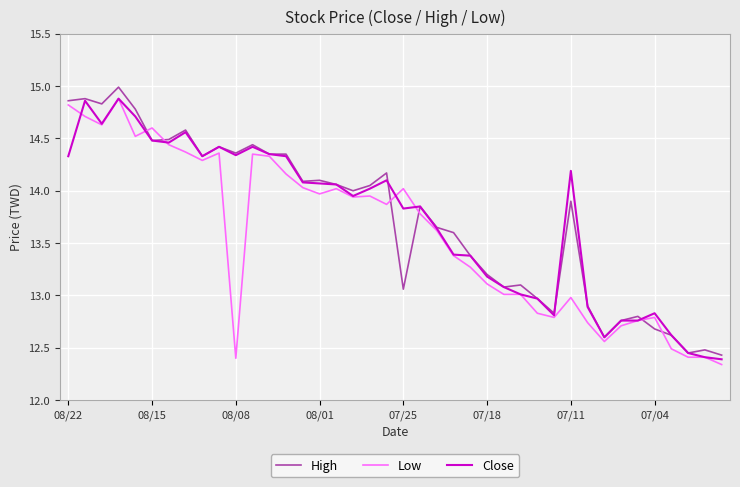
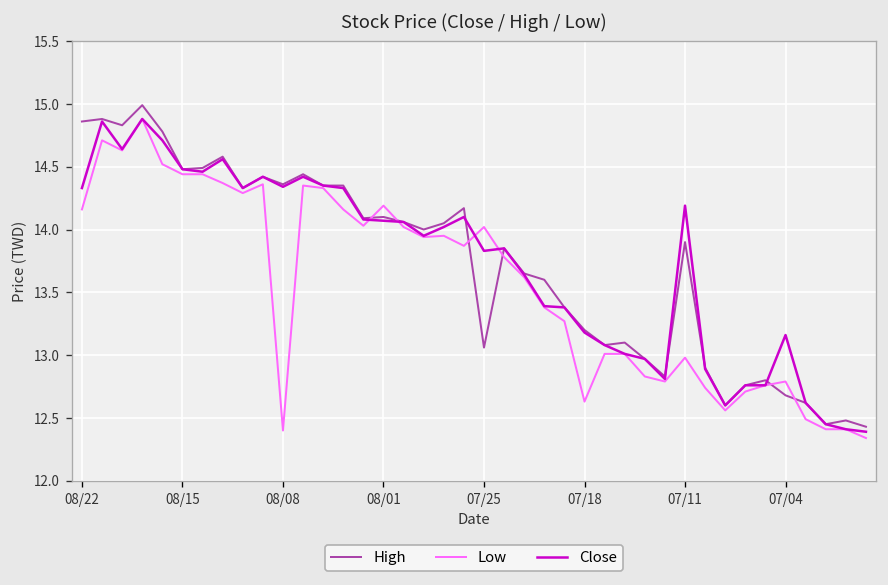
  {
    "High": {
      "08/22": 14.86,
      "08/01": 14.10,
      "07/25": 13.06,
      "07/11": 13.90,
      "07/04": 12.68
    },
    "Low": {
-     "08/22": 14.82,
-     "08/15": 14.60,
+     "08/22": 14.16,
+     "08/15": 14.44,
      "08/08": 12.40,
-     "08/01": 13.97,
+     "08/01": 14.19,
      "07/25": 14.02,
-     "07/18": 13.11,
+     "07/18": 12.63,
      "07/11": 12.98,
      "07/04": 12.79
    },
    "Close": {
      "08/22": 14.33,
      "08/01": 14.07,
      "07/25": 13.83,
      "07/11": 14.19,
-     "07/04": 12.83
+     "07/04": 13.16
    }
  }
